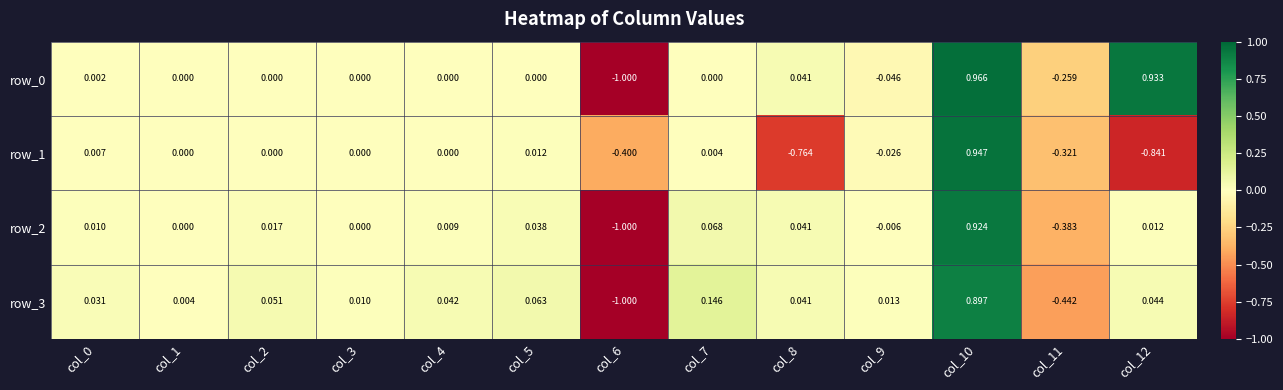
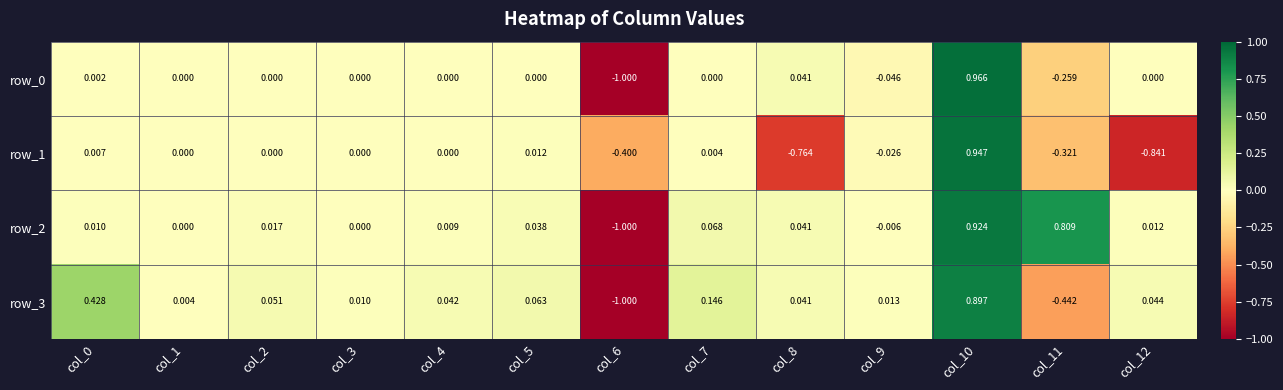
  {
    "row_0": {
      "col_0": 0.002,
      "col_1": 0.000,
      "col_2": 0.000,
      "col_3": 0.000,
      "col_4": 0.000,
      "col_5": 0.000,
      "col_6": -1.000,
      "col_7": 0.000,
      "col_8": 0.041,
      "col_9": -0.046,
      "col_10": 0.966,
      "col_11": -0.259,
-     "col_12": 0.933
+     "col_12": 0.000
    },
    "row_1": {
      "col_0": 0.007,
      "col_1": 0.000,
      "col_2": 0.000,
      "col_3": 0.000,
      "col_4": 0.000,
      "col_5": 0.012,
      "col_6": -0.400,
      "col_7": 0.004,
      "col_8": -0.764,
      "col_9": -0.026,
      "col_10": 0.947,
      "col_11": -0.321,
      "col_12": -0.841
    },
    "row_2": {
      "col_0": 0.010,
      "col_1": 0.000,
      "col_2": 0.017,
      "col_3": 0.000,
      "col_4": 0.009,
      "col_5": 0.038,
      "col_6": -1.000,
      "col_7": 0.068,
      "col_8": 0.041,
      "col_9": -0.006,
      "col_10": 0.924,
-     "col_11": -0.383,
+     "col_11": 0.809,
      "col_12": 0.012
    },
    "row_3": {
-     "col_0": 0.031,
+     "col_0": 0.428,
      "col_1": 0.004,
      "col_2": 0.051,
      "col_3": 0.010,
      "col_4": 0.042,
      "col_5": 0.063,
      "col_6": -1.000,
      "col_7": 0.146,
      "col_8": 0.041,
      "col_9": 0.013,
      "col_10": 0.897,
      "col_11": -0.442,
      "col_12": 0.044
    }
  }
